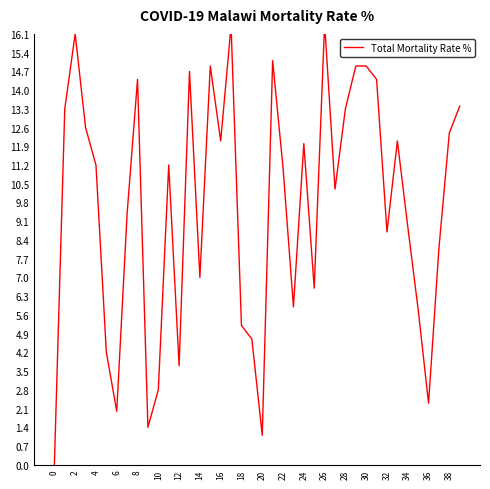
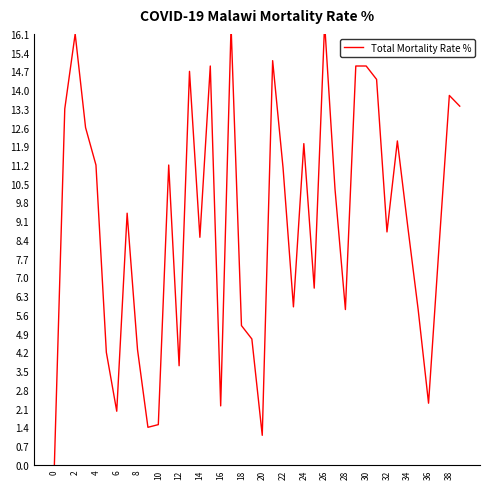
  {
    "0": 0.0,
    "2": 16.1,
    "4": 11.2,
    "6": 2.0,
-   "8": 14.4,
-   "10": 2.8,
+   "8": 4.3,
+   "10": 1.5,
    "12": 3.7,
-   "14": 7.0,
-   "16": 12.1,
+   "14": 8.5,
+   "16": 2.2,
    "18": 5.2,
    "20": 1.1,
    "22": 11.1,
    "24": 12.0,
-   "28": 13.3,
+   "28": 5.8,
    "30": 14.9,
    "32": 8.7,
    "34": 8.9,
    "36": 2.3,
-   "38": 12.4
+   "38": 13.8
  }
